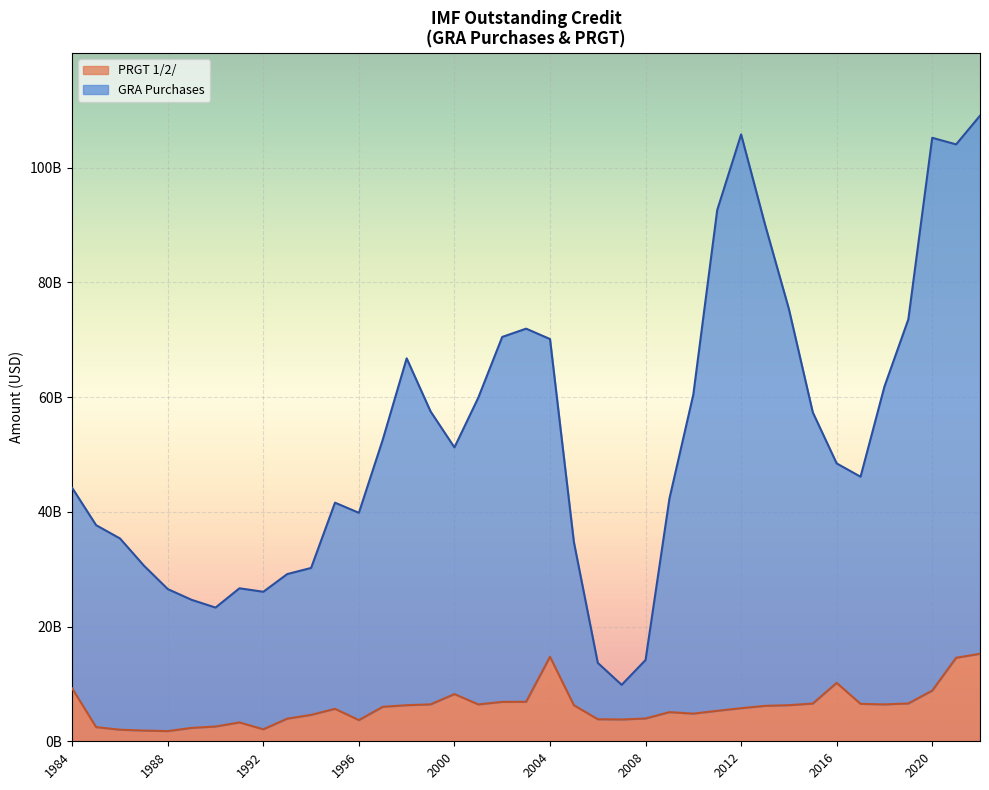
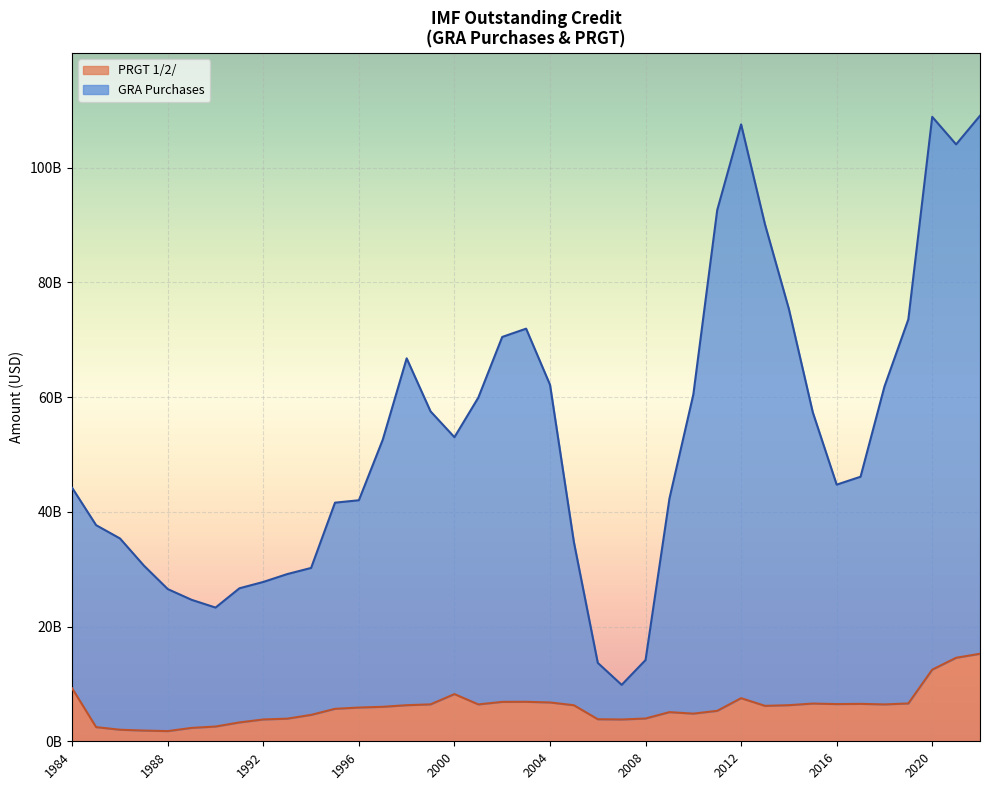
  {
    "PRGT 1/2/": {
      "1984": 9000000000,
      "1988": 2000000000,
-     "1992": 2000000000,
-     "1996": 4000000000,
+     "1992": 4000000000,
+     "1996": 6000000000,
      "2000": 8000000000,
-     "2004": 15000000000,
+     "2004": 7000000000,
      "2008": 4000000000,
-     "2012": 6000000000,
-     "2016": 10000000000,
-     "2020": 9000000000
+     "2012": 8000000000,
+     "2016": 6000000000,
+     "2020": 12000000000
    },
    "GRA Purchases": {
      "1984": 35000000000,
      "1988": 25000000000,
      "1992": 24000000000,
      "1996": 36000000000,
-     "2000": 43000000000,
+     "2000": 45000000000,
      "2004": 55000000000,
      "2008": 10000000000,
      "2012": 100000000000,
      "2016": 38000000000,
      "2020": 96000000000
    }
  }
